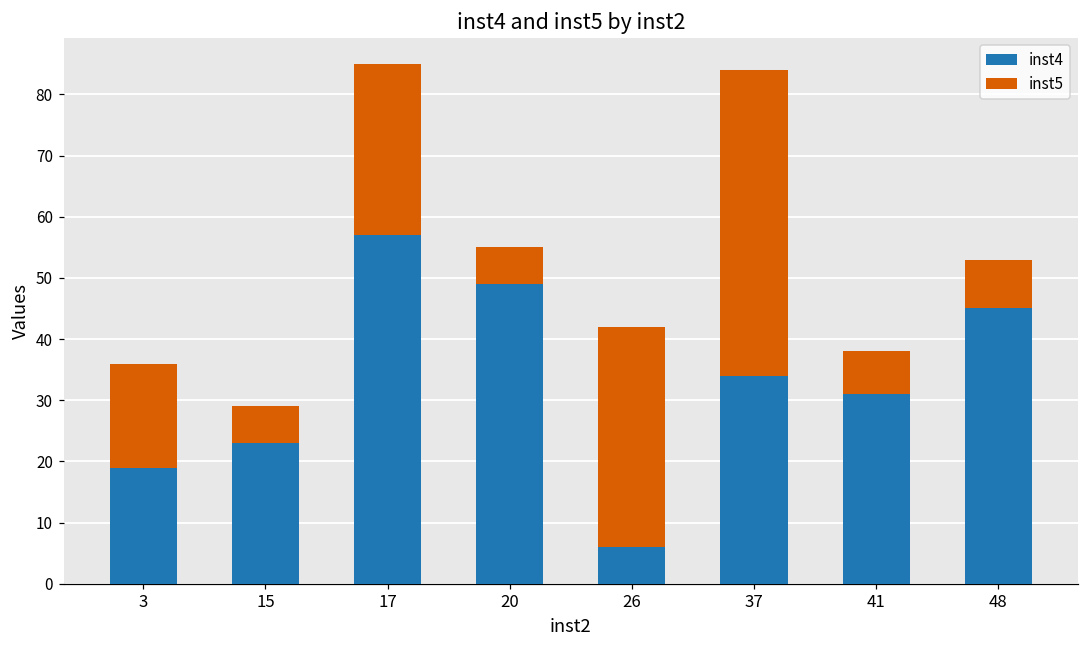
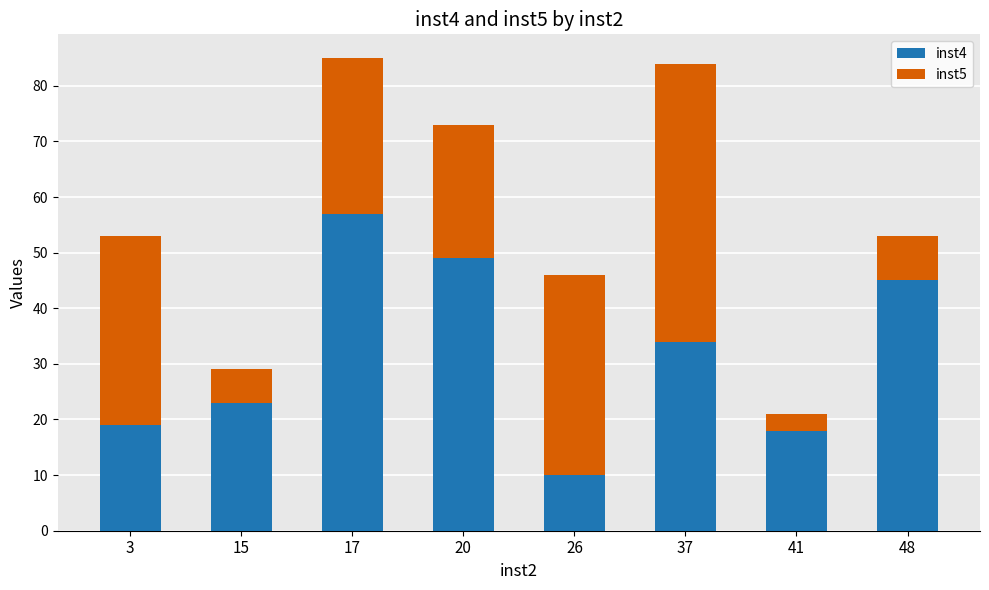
  {
    "inst4": {
      "3": 19,
      "15": 23,
      "17": 57,
      "20": 49,
-     "26": 6,
+     "26": 10,
      "37": 34,
-     "41": 31,
+     "41": 18,
      "48": 45
    },
    "inst5": {
-     "3": 17,
+     "3": 34,
      "15": 6,
      "17": 28,
-     "20": 6,
+     "20": 24,
      "26": 36,
      "37": 50,
-     "41": 7,
+     "41": 3,
      "48": 8
    }
  }
